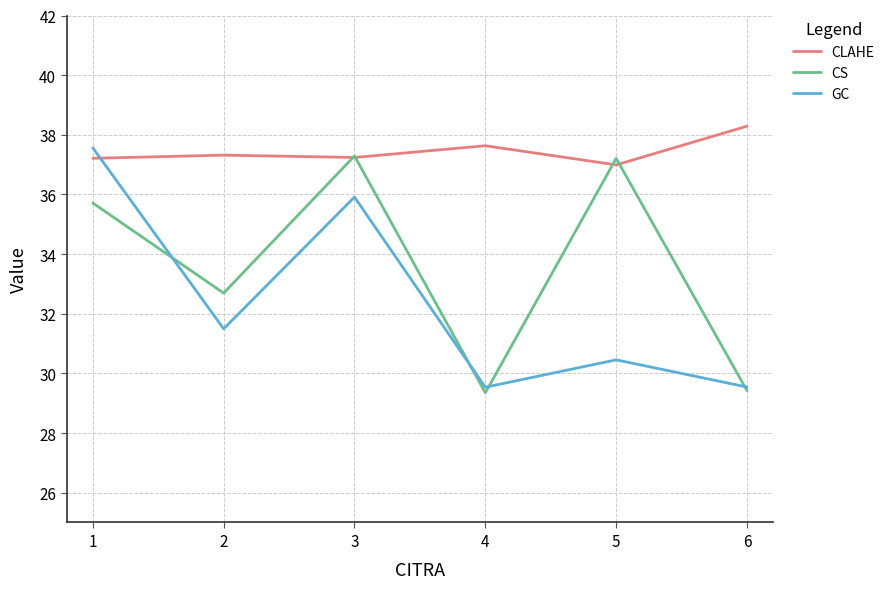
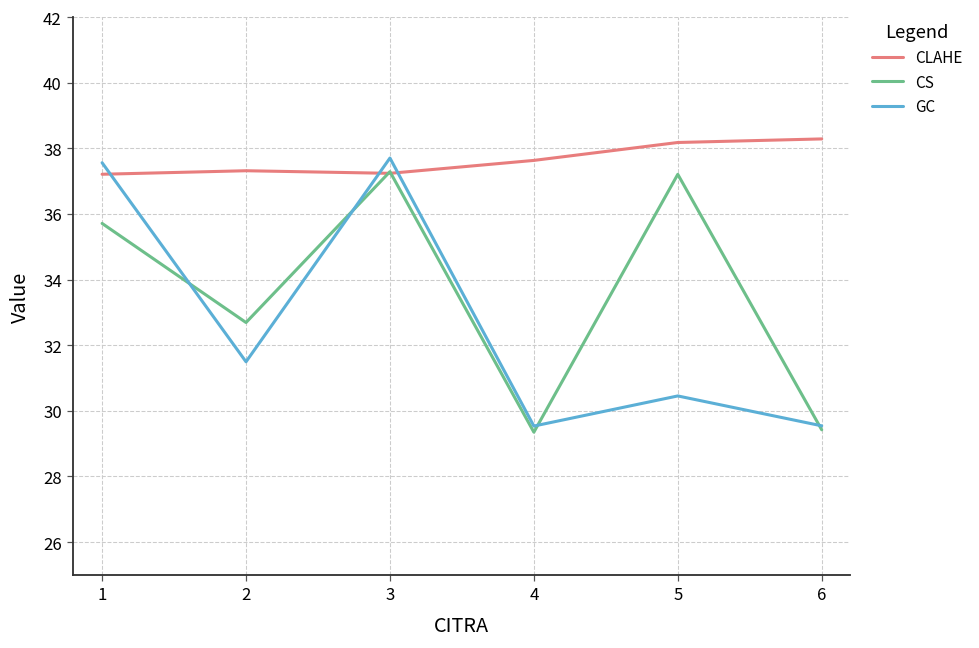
  {
    "CLAHE": {
      "1": 37.2,
      "2": 37.3,
      "4": 37.6,
-     "5": 37.0,
+     "5": 38.2,
      "6": 38.3
    },
    "CS": {
      "1": 35.7,
      "2": 32.7,
      "4": 29.3,
      "5": 37.2,
      "6": 29.4
    },
    "GC": {
      "1": 37.6,
      "2": 31.5,
-     "3": 35.9,
+     "3": 37.7,
      "4": 29.5,
      "5": 30.5,
      "6": 29.5
    }
  }
